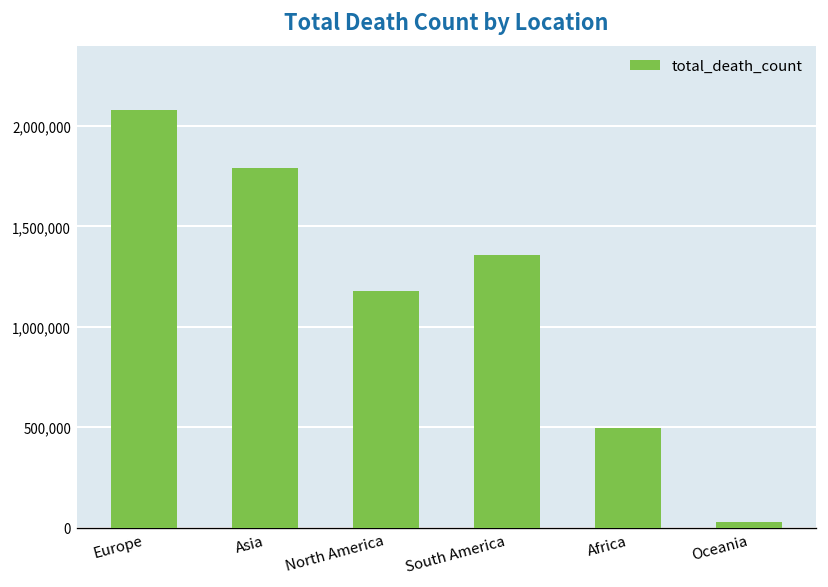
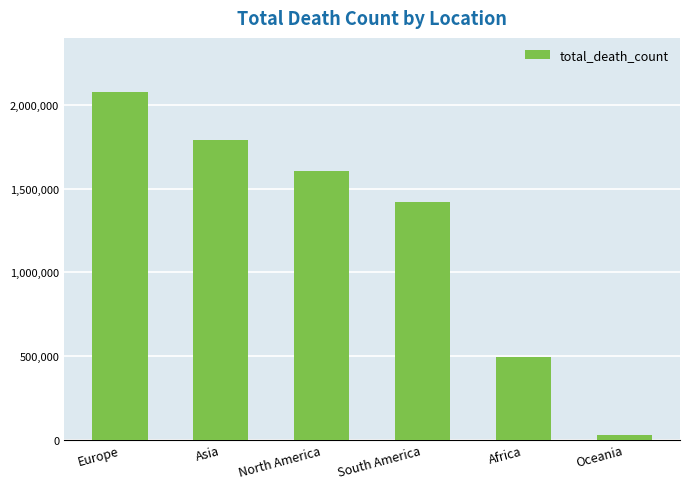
  {
    "Europe": "2,080,000",
    "Asia": "1,790,000",
-   "North America": "1,180,000",
-   "South America": "1,360,000",
+   "North America": "1,610,000",
+   "South America": "1,420,000",
    "Africa": "490,000",
    "Oceania": "30,000"
  }
